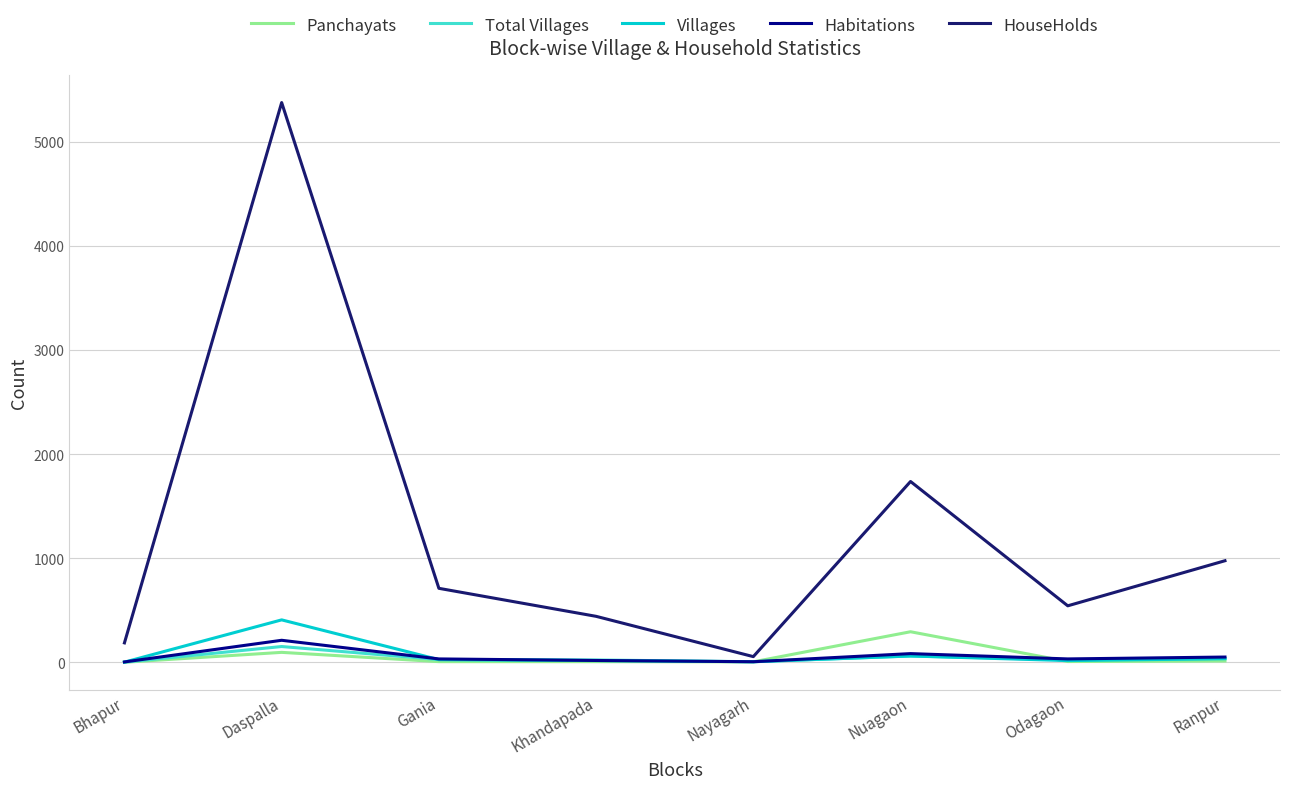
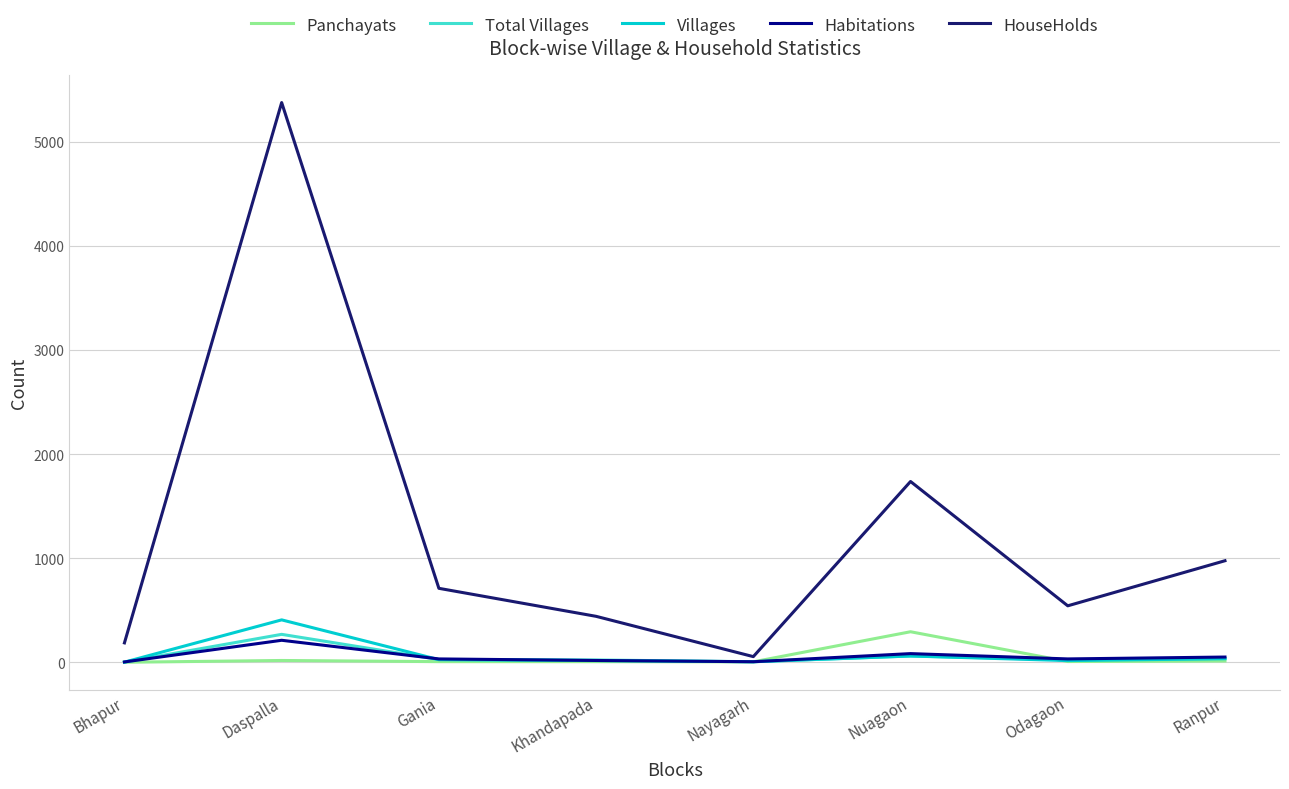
  {
    "Panchayats": {
-     "Daspalla": 100,
+     "Daspalla": 20,
      "Nuagaon": 290
    },
    "Total Villages": {
-     "Daspalla": 150
+     "Daspalla": 270
    },
    "Villages": {
      "Daspalla": 410
    }
  }
